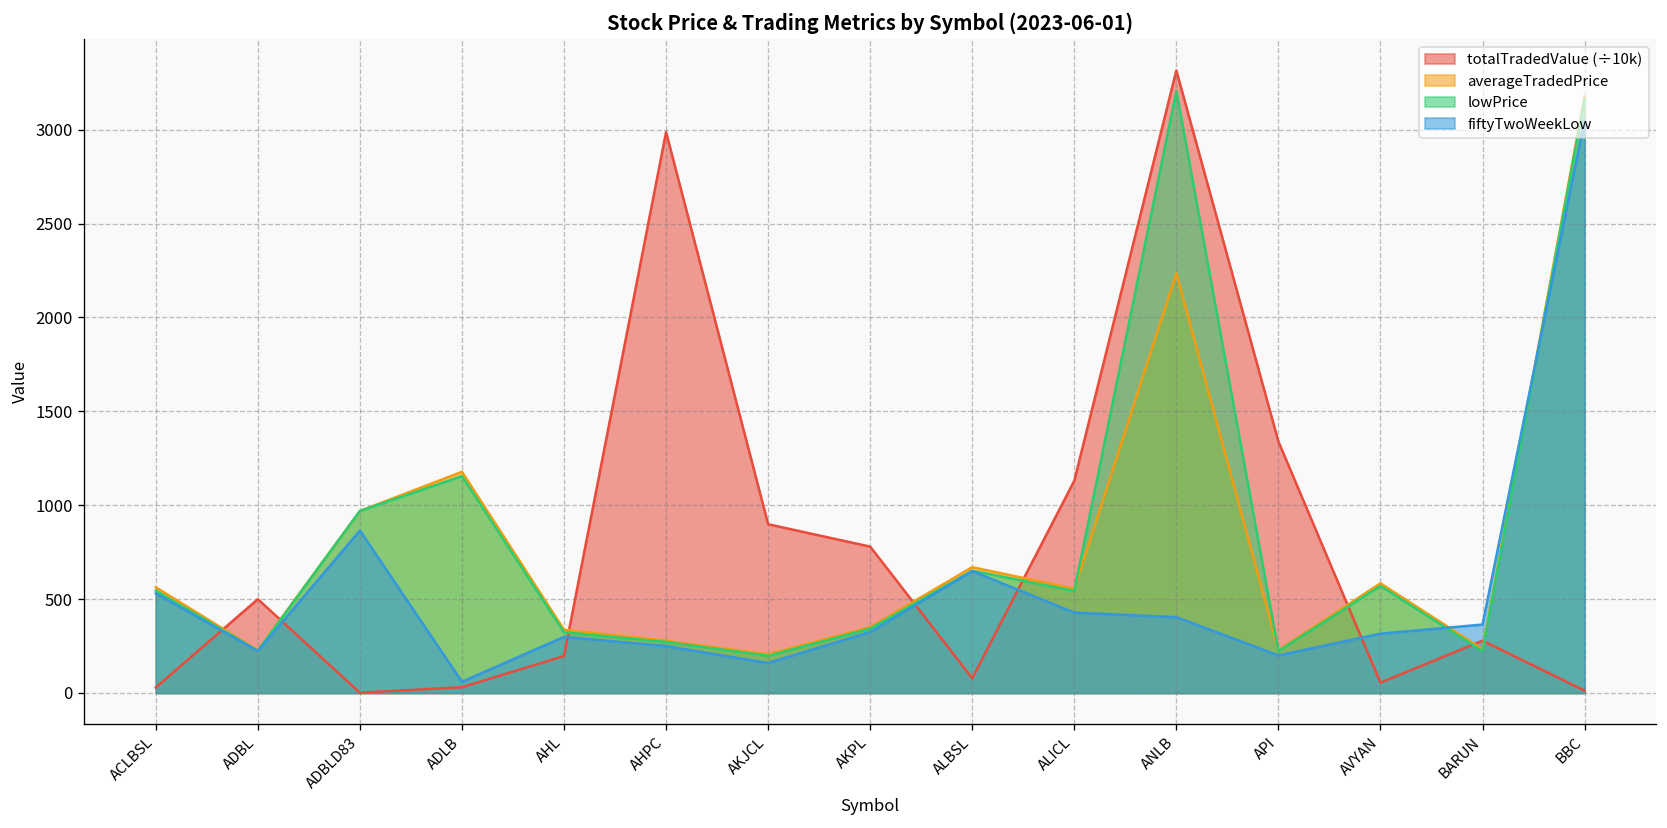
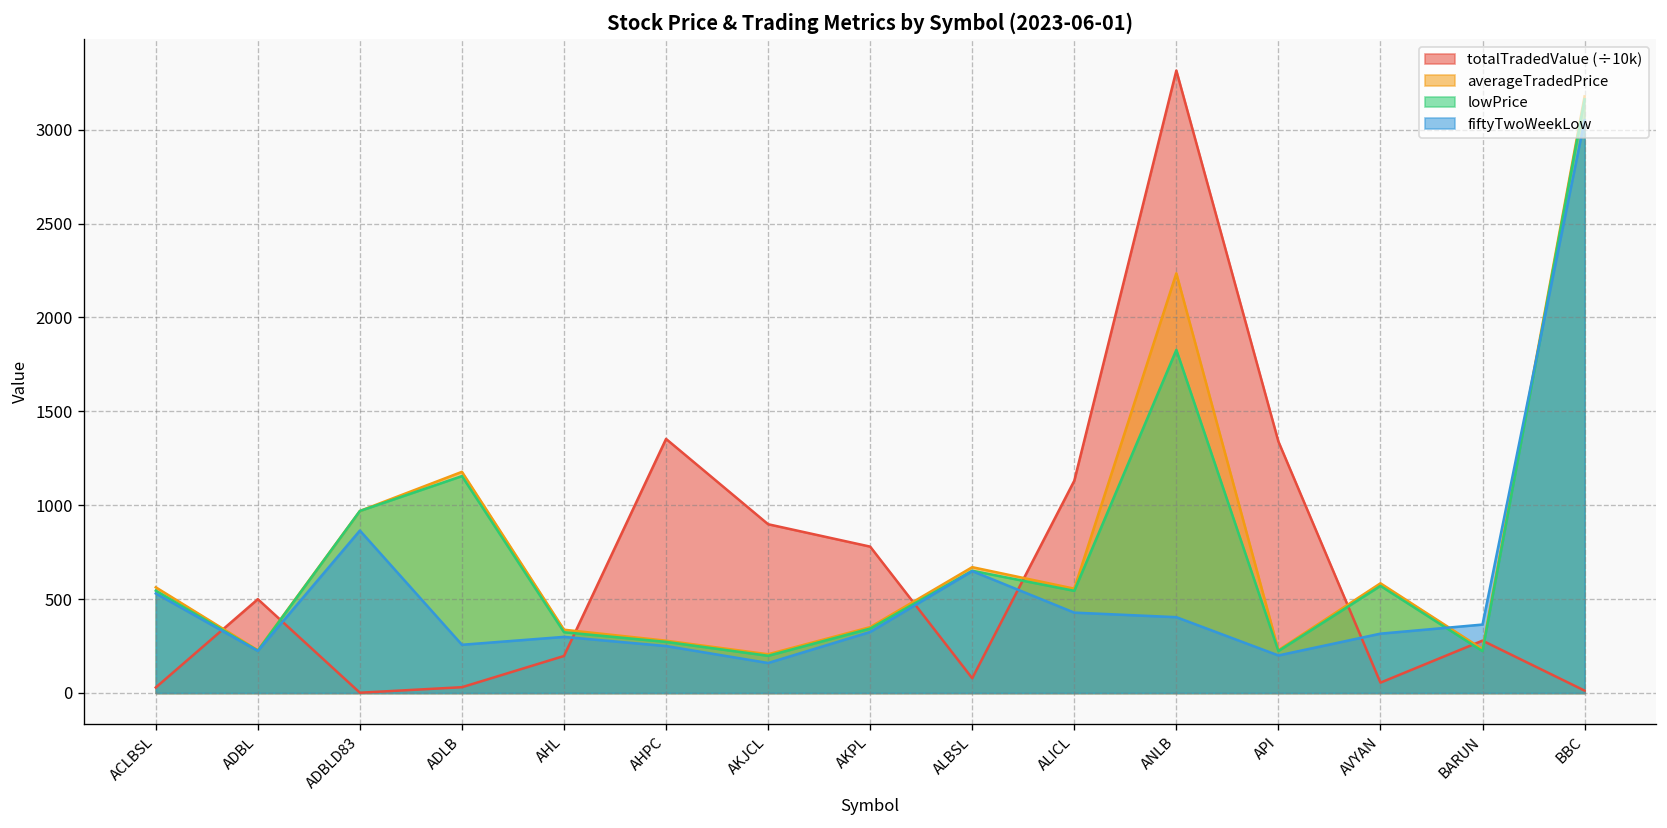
  {
    "totalTradedValue (÷10k)": {
      "ACLBSL": 30,
      "ADBL": 500,
      "ADBLD83": 0,
      "ADLB": 30,
      "AHL": 200,
-     "AHPC": 2990,
+     "AHPC": 1350,
      "AKJCL": 900,
      "AKPL": 780,
      "ALBSL": 80,
      "ALICL": 1130,
      "ANLB": 3310,
      "API": 1340,
      "AVYAN": 60,
      "BARUN": 280,
      "BBC": 10
    },
    "averageTradedPrice": {
      "ACLBSL": 560,
      "ADLB": 1180,
      "ALBSL": 670,
      "ANLB": 2230
    },
    "lowPrice": {
      "ADLB": 1160,
-     "ANLB": 3210
+     "ANLB": 1830
    },
    "fiftyTwoWeekLow": {
      "ADBLD83": 870,
-     "ADLB": 60,
+     "ADLB": 260,
      "AHL": 300,
      "AHPC": 250,
      "AKJCL": 160,
      "AKPL": 330,
      "ALICL": 430,
      "ANLB": 400,
      "API": 200,
      "AVYAN": 320,
      "BARUN": 360
    }
  }
